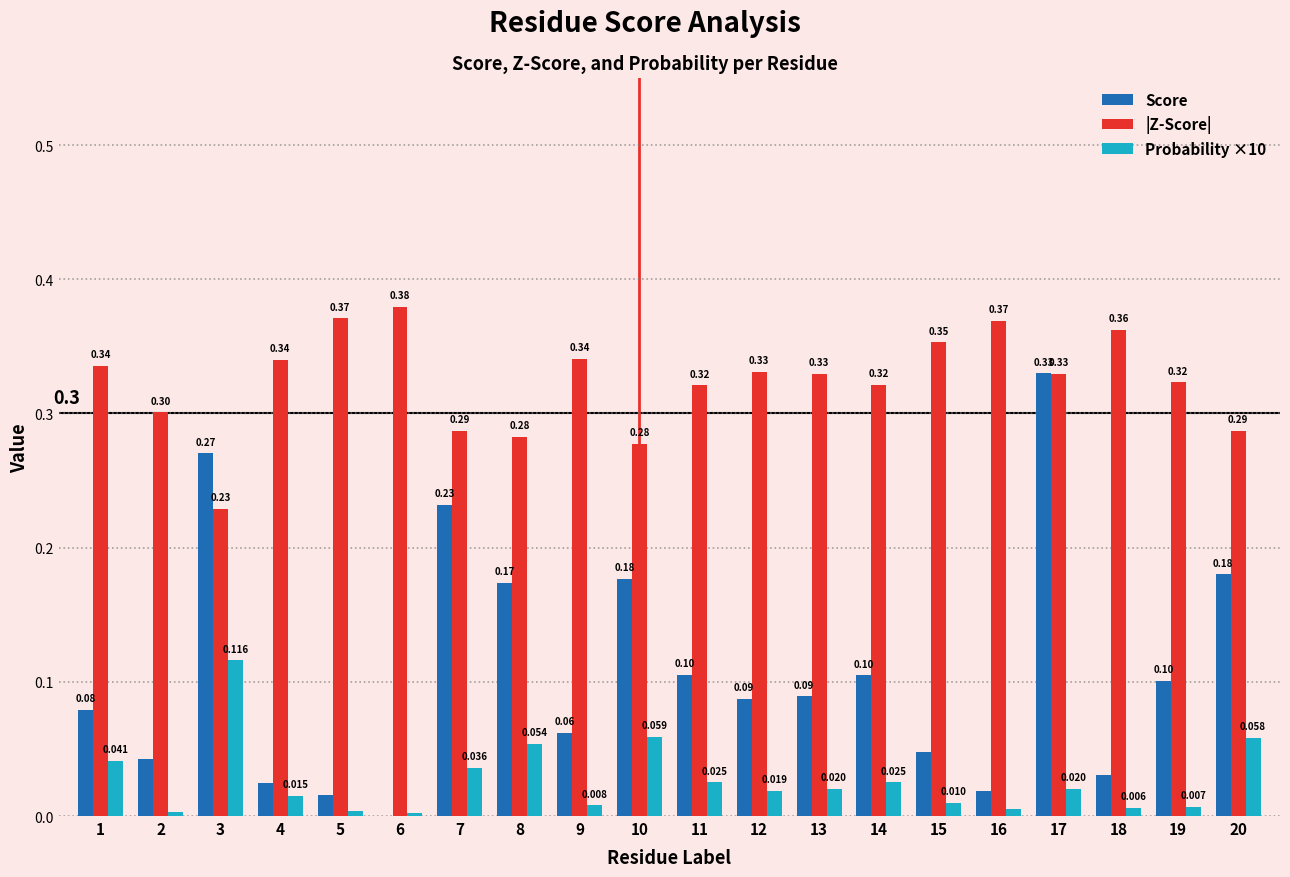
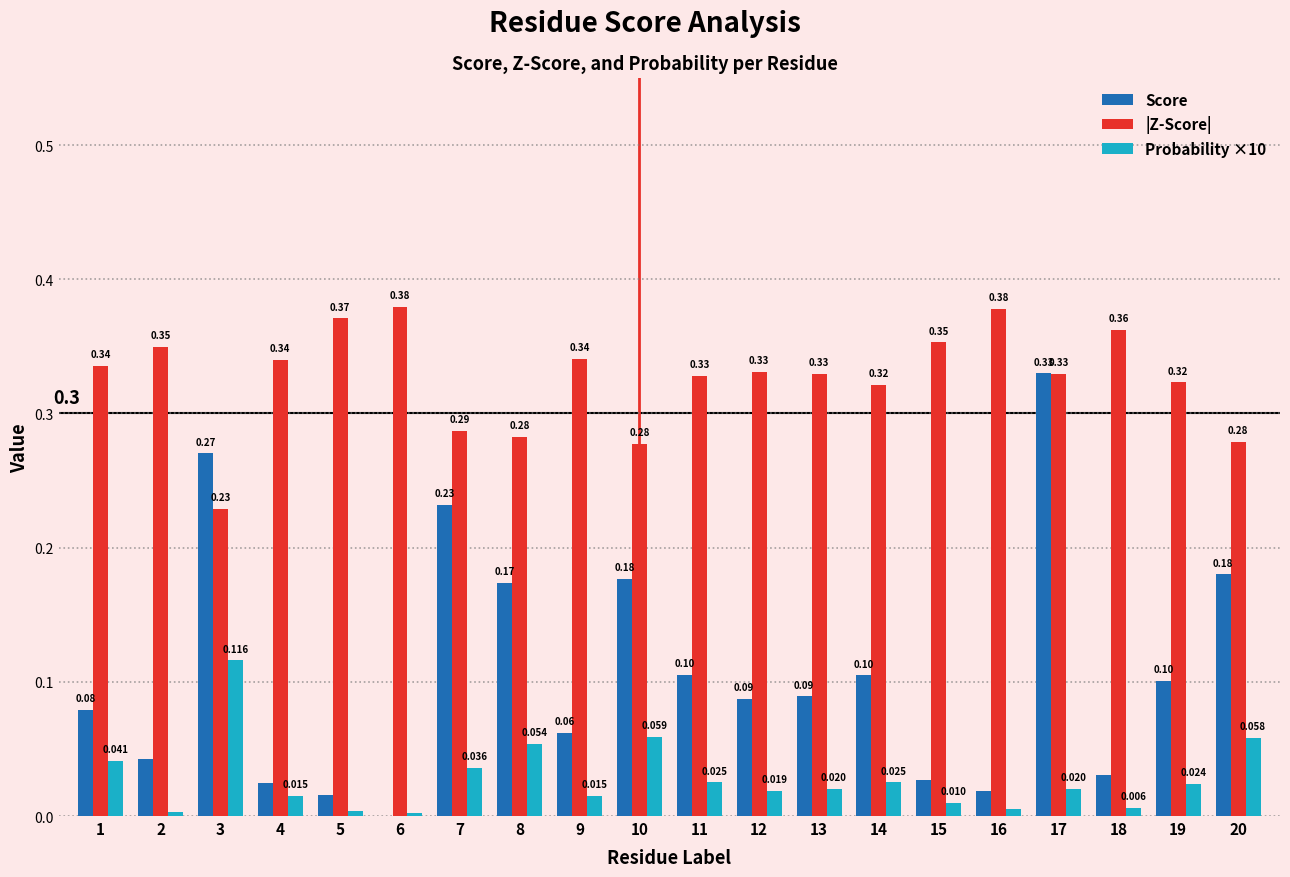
  {
    "Score": {
      "2": 0.042,
      "4": 0.024,
      "6": 0.000,
-     "15": 0.048,
+     "15": 0.027,
      "16": 0.019,
      "18": 0.031
    },
    "|Z-Score|": {
      "1": 0.34,
-     "2": 0.30,
+     "2": 0.35,
      "3": 0.23,
      "4": 0.34,
      "5": 0.37,
      "6": 0.38,
      "7": 0.29,
      "8": 0.28,
      "9": 0.34,
      "10": 0.28,
-     "11": 0.32,
+     "11": 0.33,
      "12": 0.33,
      "13": 0.33,
      "14": 0.32,
      "15": 0.35,
-     "16": 0.37,
+     "16": 0.38,
      "18": 0.36,
      "19": 0.32,
-     "20": 0.29
+     "20": 0.28
    },
    "Probability ×10": {
      "1": 0.041,
      "3": 0.116,
      "4": 0.015,
      "7": 0.036,
      "8": 0.054,
-     "9": 0.008,
+     "9": 0.015,
      "10": 0.059,
      "11": 0.025,
      "12": 0.019,
      "13": 0.020,
      "14": 0.025,
      "15": 0.010,
      "17": 0.020,
      "18": 0.006,
-     "19": 0.007,
+     "19": 0.024,
      "20": 0.058
    }
  }
